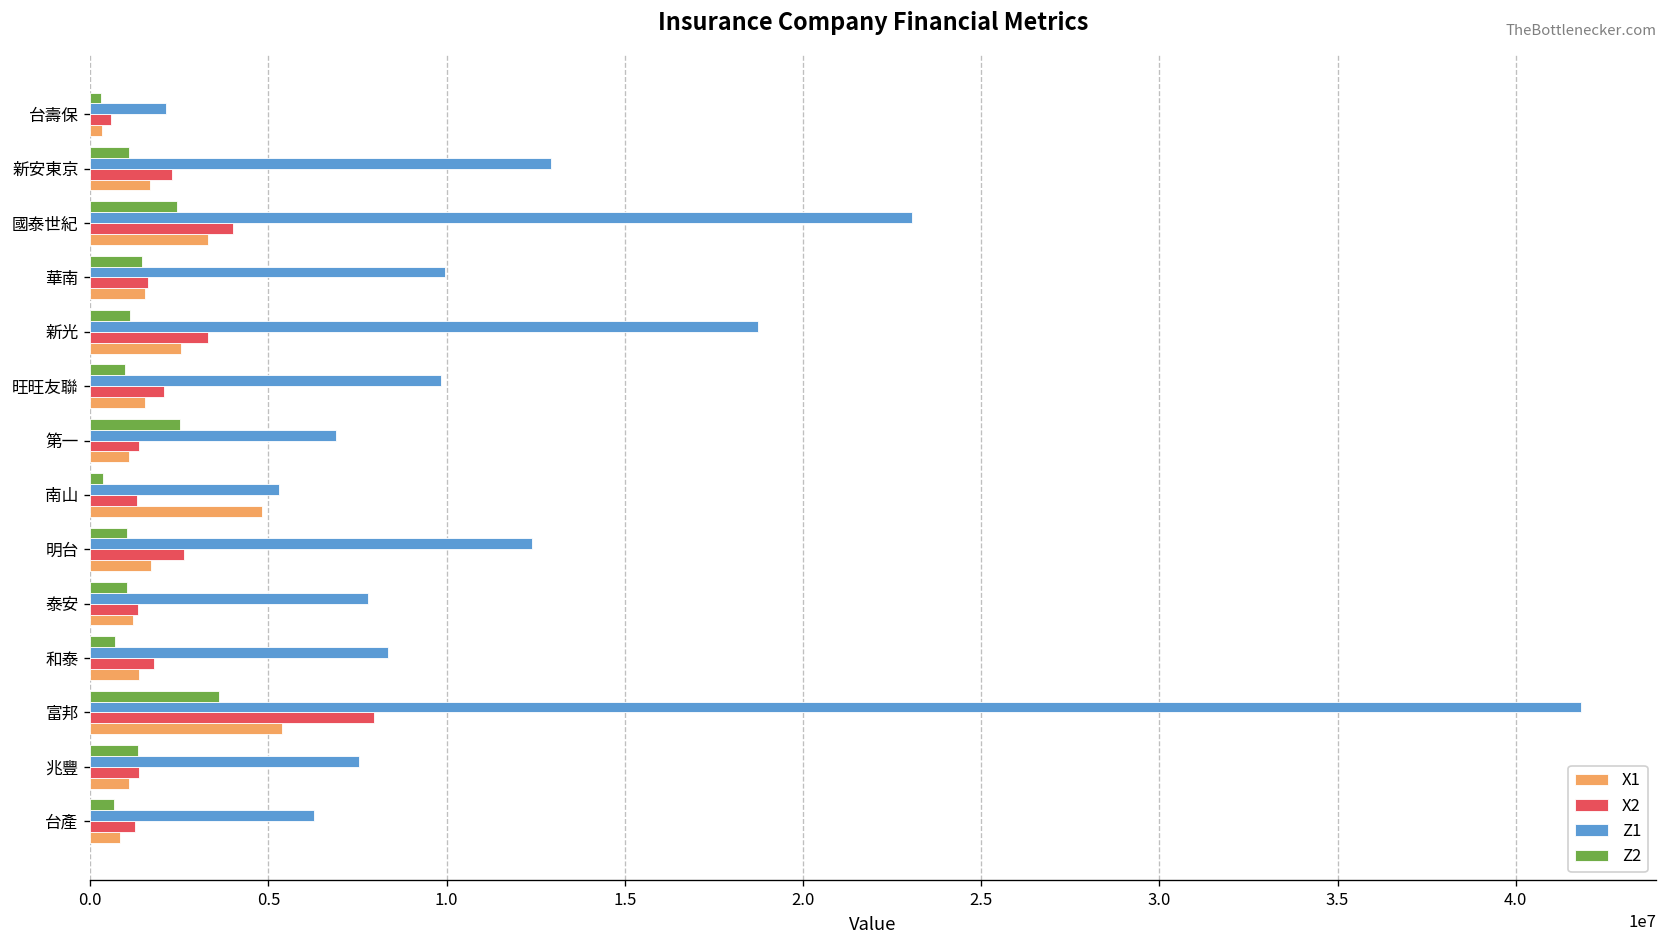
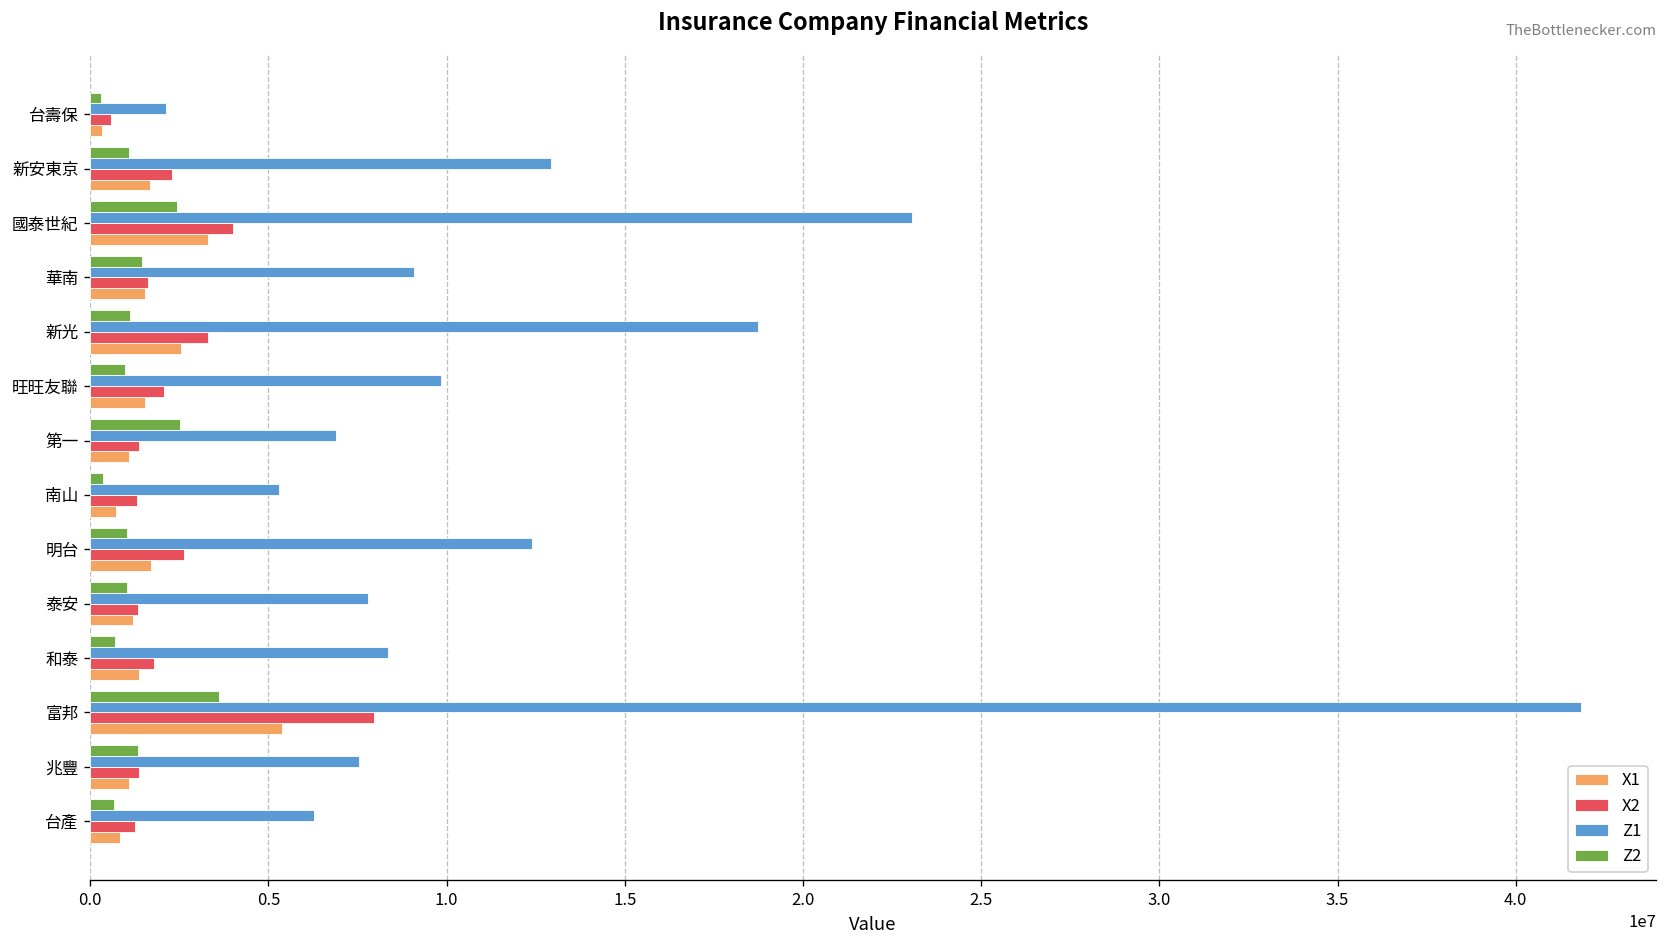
  {
    "X1": {
      "台壽保": 300000,
      "新安東京": 1700000,
      "國泰世紀": 3300000,
      "華南": 1500000,
      "新光": 2500000,
      "旺旺友聯": 1500000,
      "第一": 1100000,
-     "南山": 4800000,
+     "南山": 700000,
      "明台": 1700000,
      "泰安": 1200000,
      "和泰": 1400000,
      "富邦": 5400000,
      "兆豐": 1100000,
      "台產": 800000
    },
    "X2": {
      "台壽保": 600000,
      "新安東京": 2300000,
      "國泰世紀": 4000000,
      "華南": 1600000,
      "新光": 3300000,
      "旺旺友聯": 2100000,
      "第一": 1400000,
      "南山": 1300000,
      "明台": 2600000,
      "泰安": 1300000,
      "和泰": 1800000,
      "富邦": 8000000,
      "兆豐": 1400000,
      "台產": 1300000
    },
    "Z1": {
      "台壽保": 2100000,
      "新安東京": 12900000,
      "國泰世紀": 23100000,
-     "華南": 9900000,
+     "華南": 9100000,
      "新光": 18700000,
      "旺旺友聯": 9800000,
      "第一": 6900000,
      "南山": 5300000,
      "明台": 12400000,
      "泰安": 7800000,
      "和泰": 8400000,
      "富邦": 41800000,
      "兆豐": 7500000,
      "台產": 6300000
    },
    "Z2": {
      "台壽保": 300000,
      "新安東京": 1100000,
      "國泰世紀": 2400000,
      "華南": 1400000,
      "新光": 1100000,
      "旺旺友聯": 1000000,
      "第一": 2500000,
      "南山": 300000,
      "明台": 1000000,
      "泰安": 1000000,
      "和泰": 700000,
      "富邦": 3600000,
      "兆豐": 1300000,
      "台產": 700000
    }
  }
